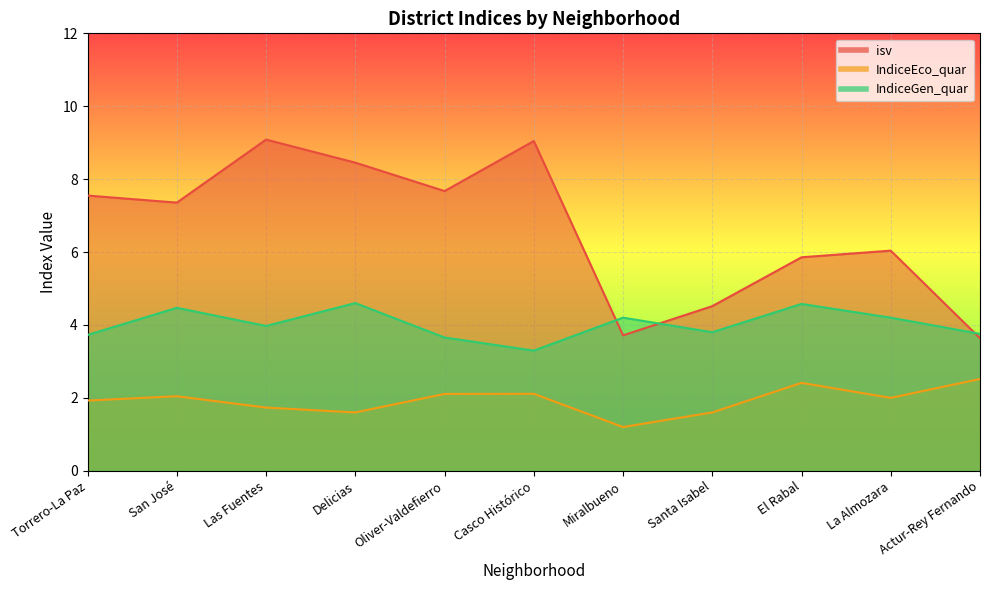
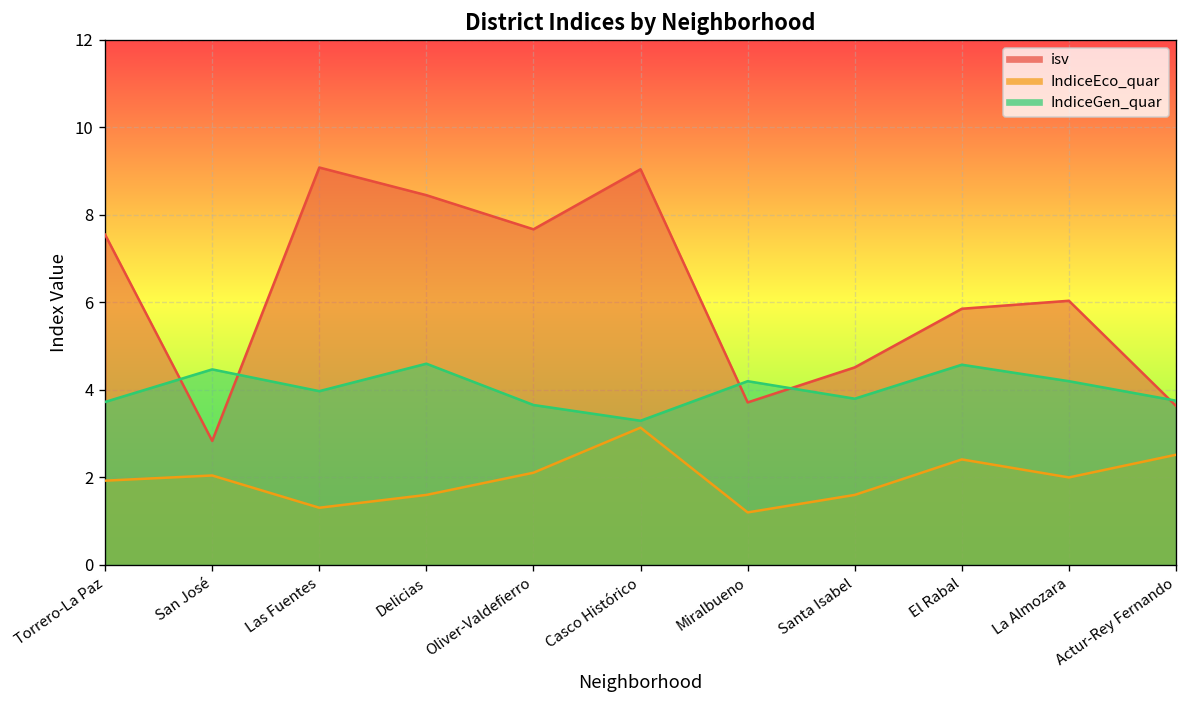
  {
    "isv": {
      "Torrero-La Paz": 7.5,
-     "San José": 7.4,
+     "San José": 2.8,
      "Las Fuentes": 9.1,
      "Delicias": 8.5,
      "Oliver-Valdefierro": 7.7,
      "Casco Histórico": 9.0,
      "Miralbueno": 3.7,
      "Santa Isabel": 4.5,
      "El Rabal": 5.9,
      "La Almozara": 6.0,
      "Actur-Rey Fernando": 3.6
    },
    "IndiceEco_quar": {
      "Torrero-La Paz": 1.9,
      "San José": 2.0,
-     "Las Fuentes": 1.7,
+     "Las Fuentes": 1.3,
      "Delicias": 1.6,
      "Oliver-Valdefierro": 2.1,
-     "Casco Histórico": 2.1,
+     "Casco Histórico": 3.1,
      "Miralbueno": 1.2,
      "Santa Isabel": 1.6,
      "El Rabal": 2.4,
      "La Almozara": 2.0,
      "Actur-Rey Fernando": 2.5
    },
    "IndiceGen_quar": {
      "Torrero-La Paz": 3.7,
      "San José": 4.5,
      "Las Fuentes": 4.0,
      "Delicias": 4.6,
      "Oliver-Valdefierro": 3.7,
      "Casco Histórico": 3.3,
      "Miralbueno": 4.2,
      "Santa Isabel": 3.8,
      "El Rabal": 4.6,
      "La Almozara": 4.2,
      "Actur-Rey Fernando": 3.8
    }
  }
